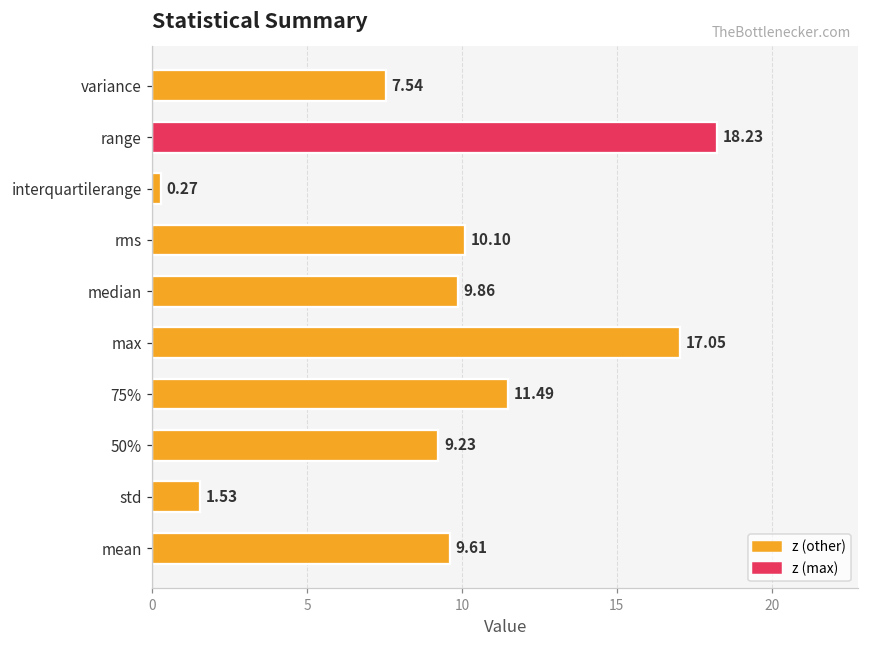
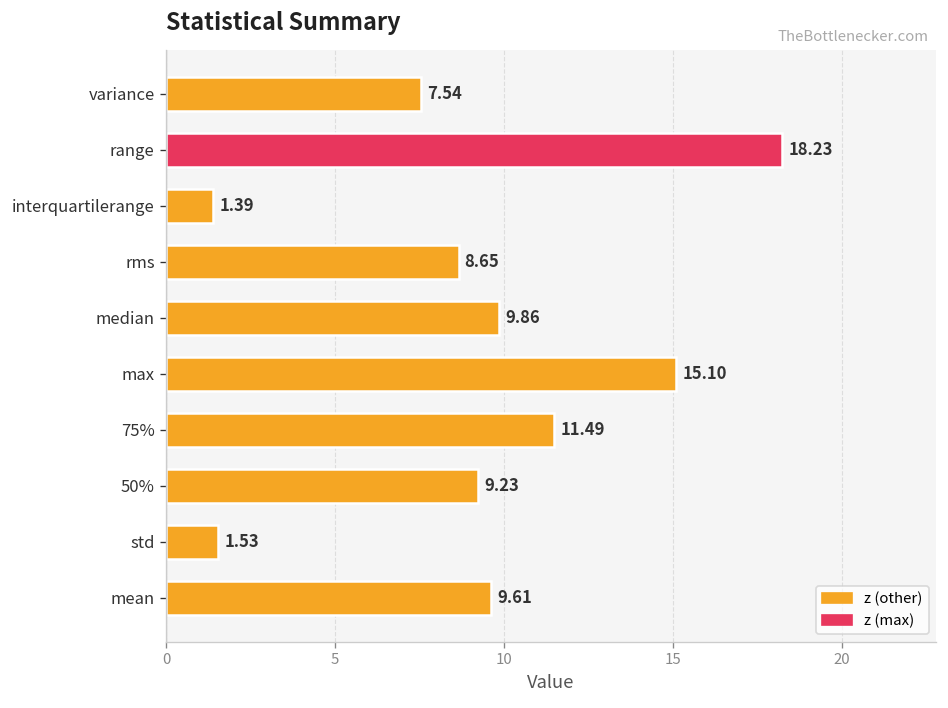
  {
    "variance": 7.54,
    "range": 18.23,
-   "interquartilerange": 0.27,
-   "rms": 10.10,
+   "interquartilerange": 1.39,
+   "rms": 8.65,
    "median": 9.86,
-   "max": 17.05,
+   "max": 15.10,
    "75%": 11.49,
    "50%": 9.23,
    "std": 1.53,
    "mean": 9.61
  }
